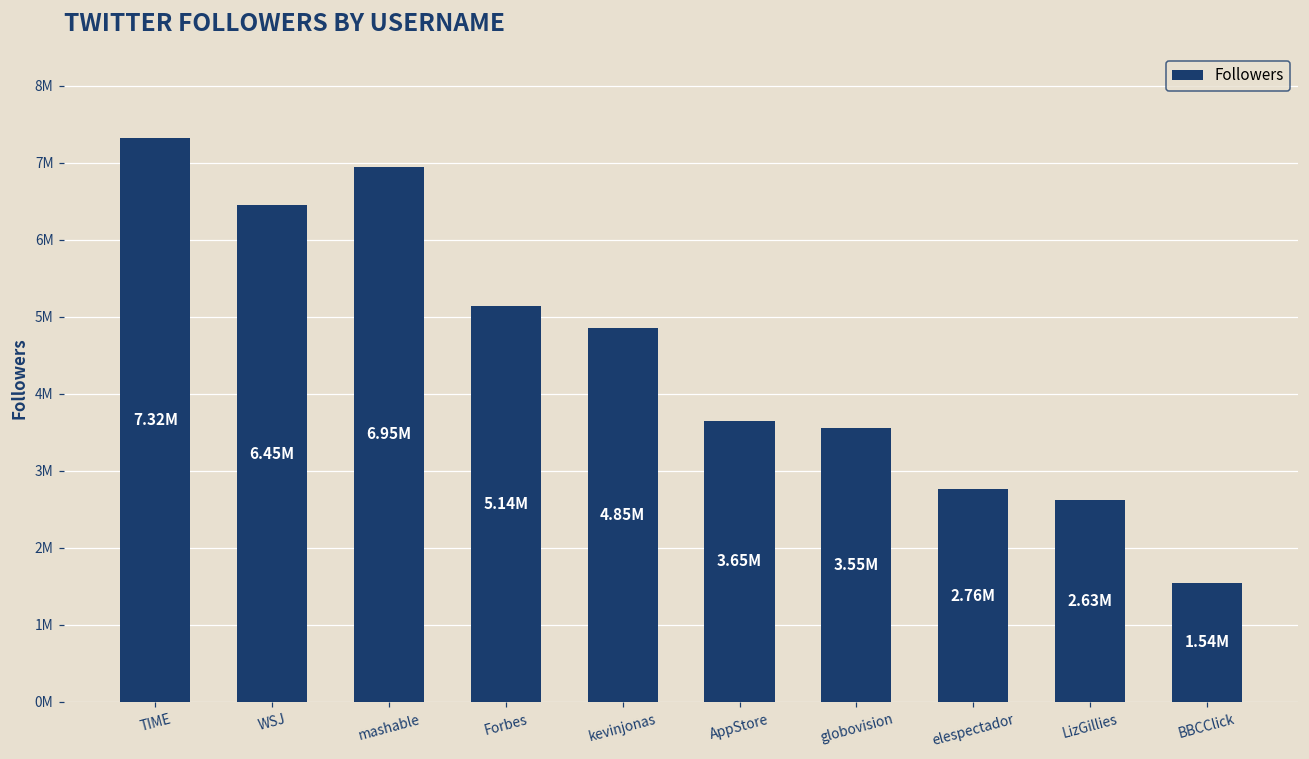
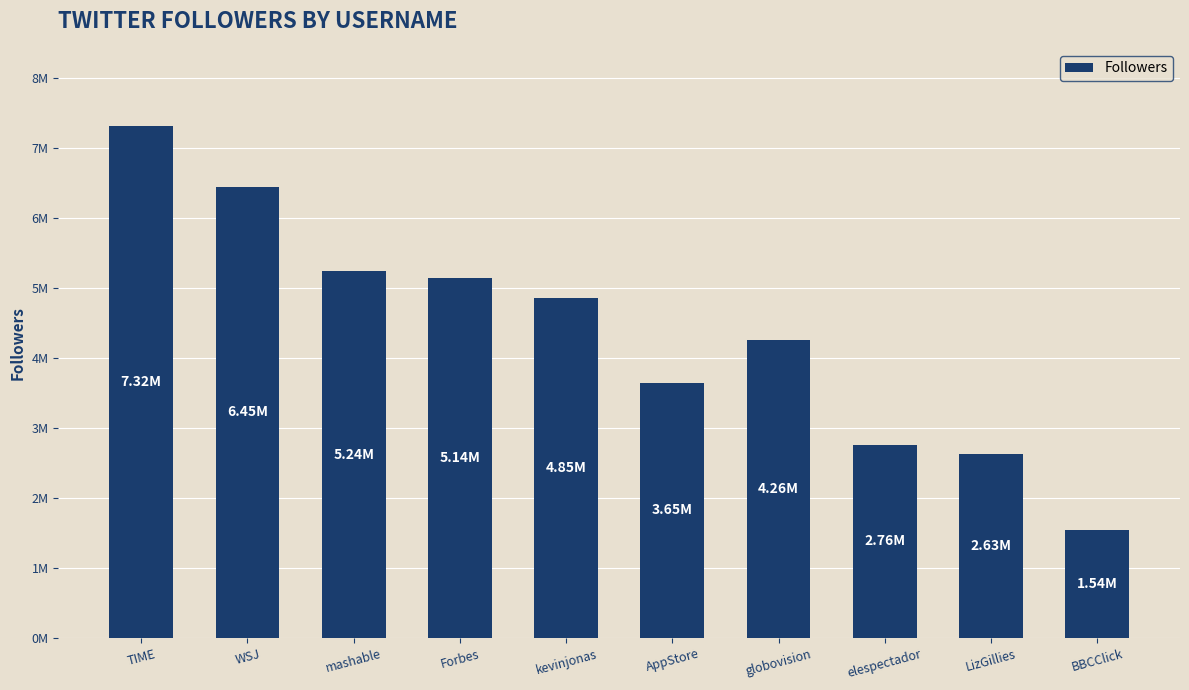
  {
    "TIME": "7.32M",
    "WSJ": "6.45M",
-   "mashable": "6.95M",
+   "mashable": "5.24M",
    "Forbes": "5.14M",
    "kevinjonas": "4.85M",
    "AppStore": "3.65M",
-   "globovision": "3.55M",
+   "globovision": "4.26M",
    "elespectador": "2.76M",
    "LizGillies": "2.63M",
    "BBCClick": "1.54M"
  }
